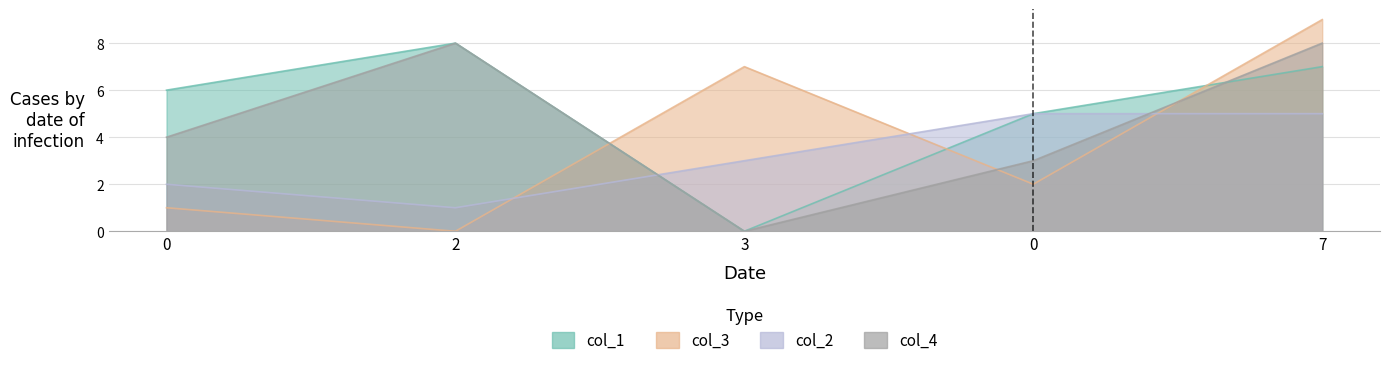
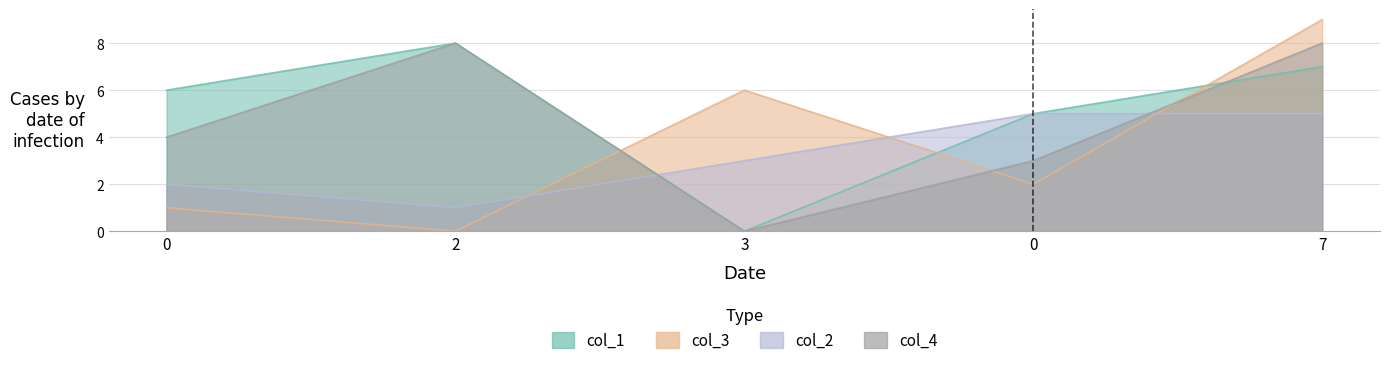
  {
    "col_3": {
      "2": 0,
-     "3": 7,
+     "3": 6,
      "7": 9
    }
  }
